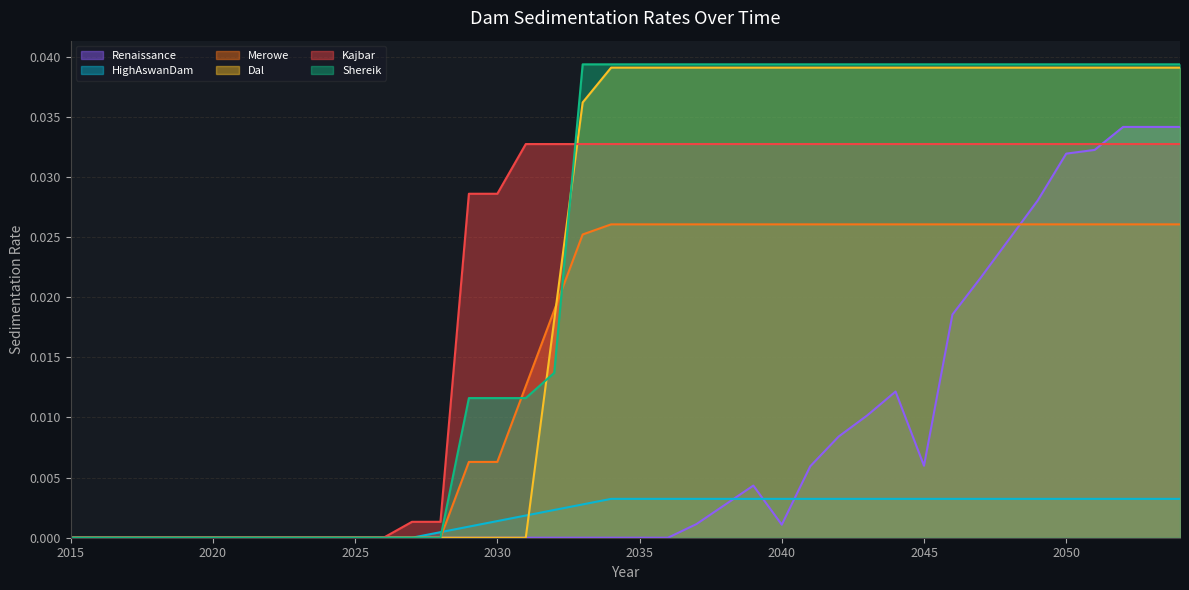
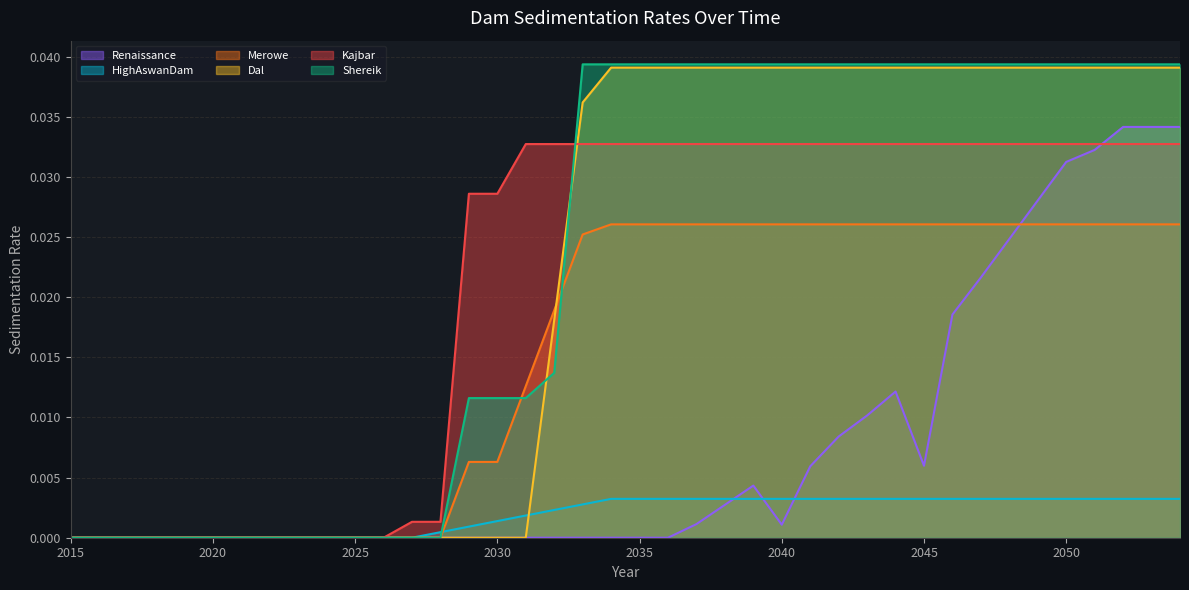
  {
    "Renaissance": {
      "2035": 0.0000,
      "2040": 0.0011,
      "2045": 0.0060,
-     "2050": 0.0319
+     "2050": 0.0312
    }
  }
